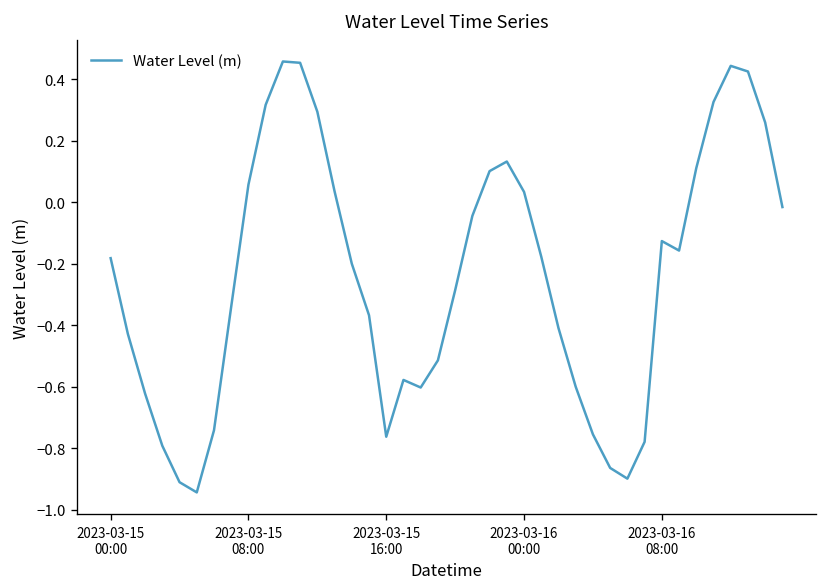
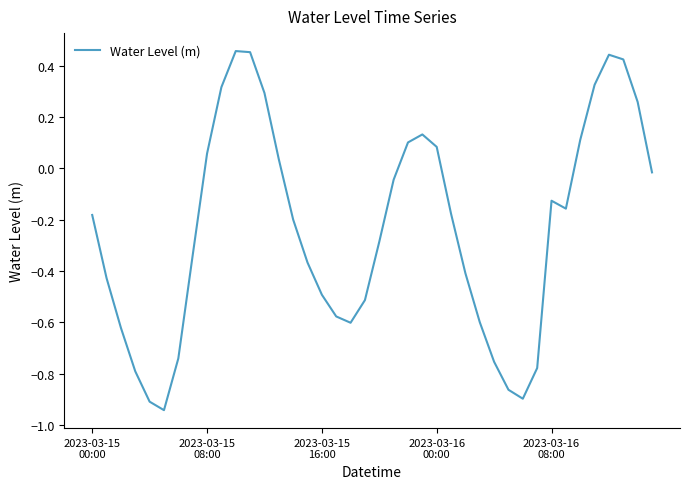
  {
    "2023-03-15 00:00": -0.18,
    "2023-03-15 08:00": 0.06,
-   "2023-03-15 16:00": -0.76,
-   "2023-03-16 00:00": 0.03,
+   "2023-03-15 16:00": -0.49,
+   "2023-03-16 00:00": 0.08,
    "2023-03-16 08:00": -0.13
  }
